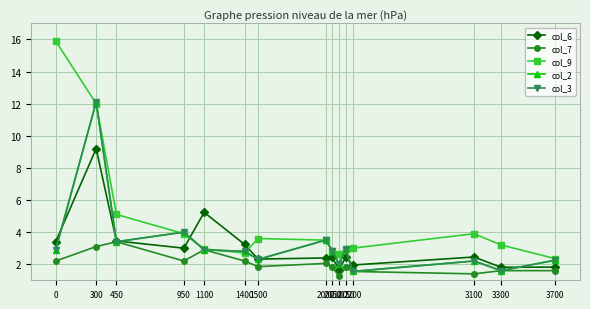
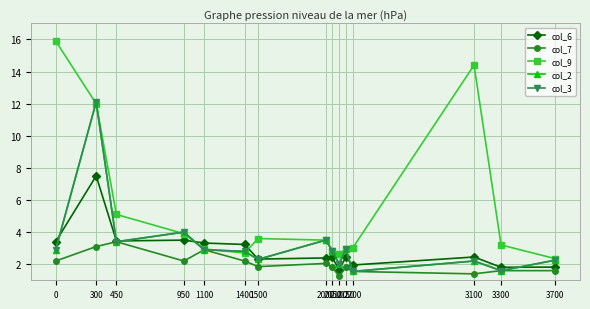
  {
    "col_6": {
      "0": 3.4,
-     "300": 9.2,
-     "950": 3.0,
-     "1100": 5.2,
+     "300": 7.5,
+     "950": 3.5,
+     "1100": 3.3,
      "3100": 2.5,
      "3300": 1.8,
      "3700": 1.8
    },
    "col_9": {
      "0": 15.9,
      "450": 5.1,
-     "3100": 3.9,
+     "3100": 14.4,
      "3300": 3.2
    }
  }
